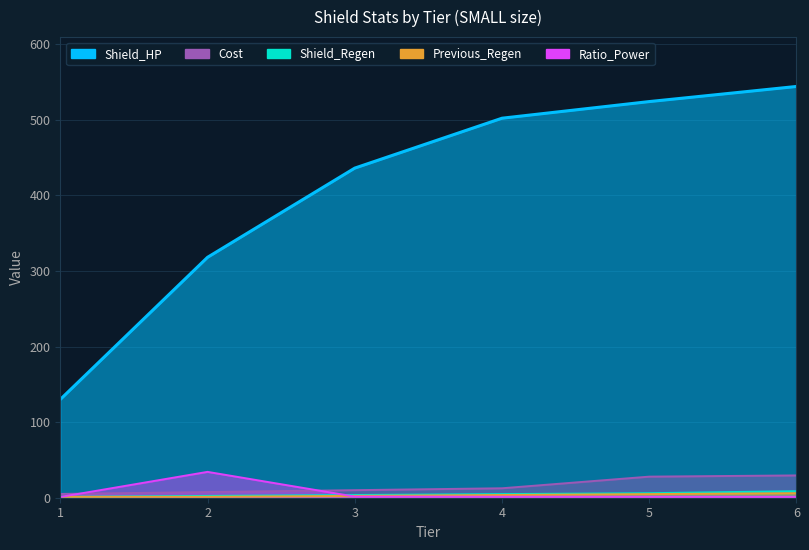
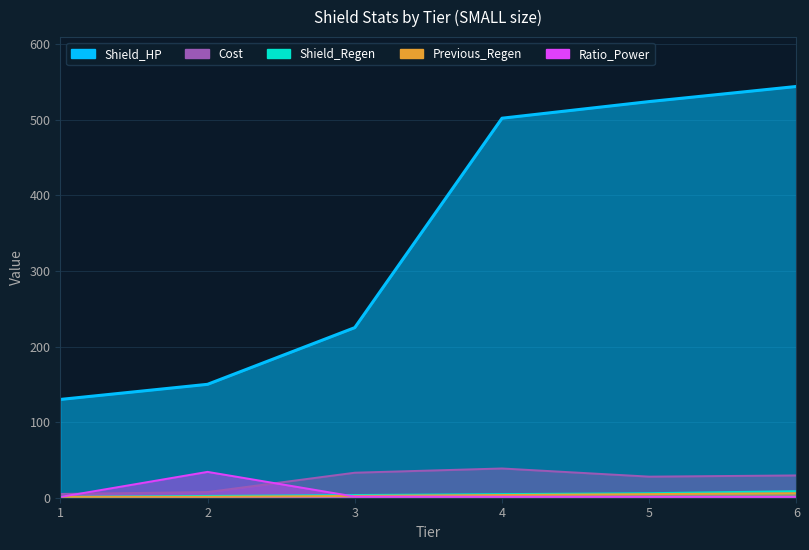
  {
    "Shield_HP": {
      "1": 130,
-     "2": 320,
-     "3": 440,
+     "2": 150,
+     "3": 230,
      "4": 500,
      "5": 520,
      "6": 540
    },
    "Cost": {
      "1": 10,
      "2": 10,
-     "3": 10,
-     "4": 10,
+     "3": 30,
+     "4": 40,
      "5": 30,
      "6": 30
    },
    "Ratio_Power": {
      "2": 30,
      "5": 0,
      "6": 0
    }
  }
